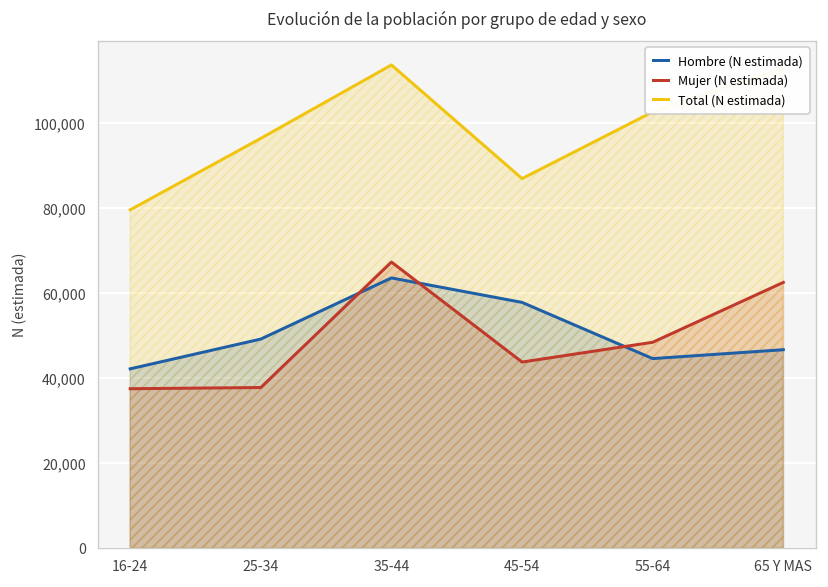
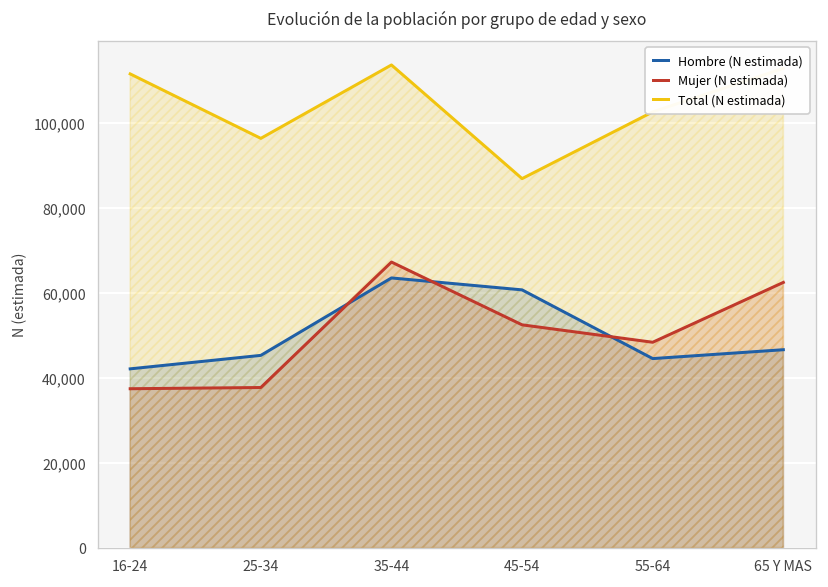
  {
    "Hombre (N estimada)": {
      "16-24": "42,000",
-     "25-34": "49,000",
+     "25-34": "45,000",
      "35-44": "63,000",
-     "45-54": "58,000",
+     "45-54": "61,000",
      "55-64": "44,000",
      "65 Y MAS": "47,000"
    },
    "Mujer (N estimada)": {
      "16-24": "37,000",
      "25-34": "38,000",
      "35-44": "67,000",
-     "45-54": "44,000",
+     "45-54": "52,000",
      "55-64": "48,000",
      "65 Y MAS": "62,000"
    },
    "Total (N estimada)": {
-     "16-24": "79,000",
+     "16-24": "111,000",
      "25-34": "96,000",
      "35-44": "114,000",
      "45-54": "87,000"
    }
  }
